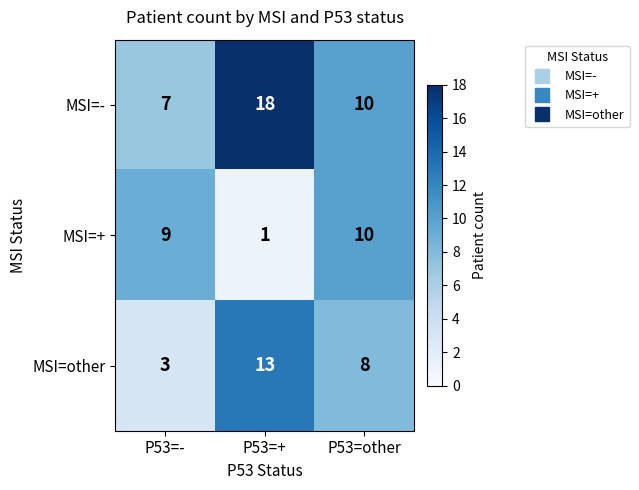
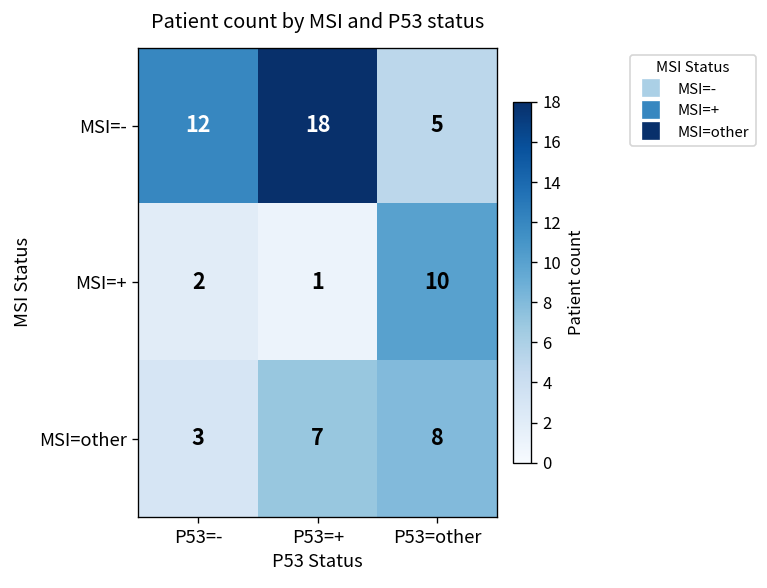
  {
    "MSI=-": {
-     "P53=-": 7,
+     "P53=-": 12,
      "P53=+": 18,
-     "P53=other": 10
+     "P53=other": 5
    },
    "MSI=+": {
-     "P53=-": 9,
+     "P53=-": 2,
      "P53=+": 1,
      "P53=other": 10
    },
    "MSI=other": {
      "P53=-": 3,
-     "P53=+": 13,
+     "P53=+": 7,
      "P53=other": 8
    }
  }
